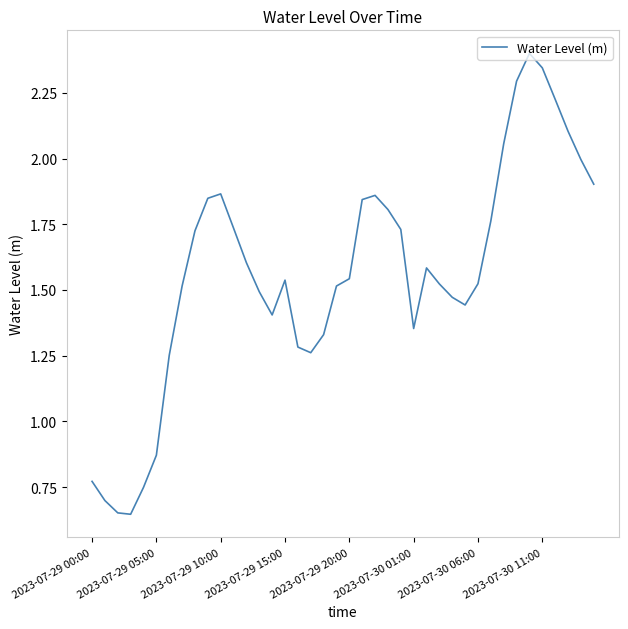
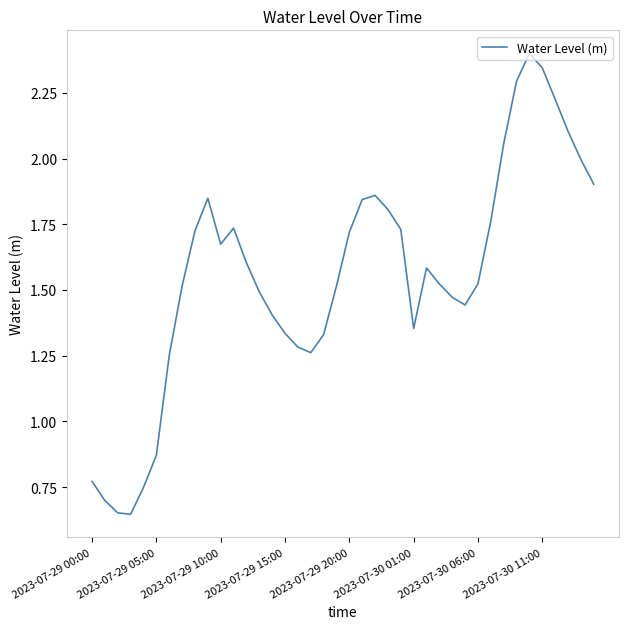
  {
    "2023-07-29 00:00": 0.77,
    "2023-07-29 05:00": 0.87,
-   "2023-07-29 10:00": 1.87,
-   "2023-07-29 15:00": 1.54,
-   "2023-07-29 20:00": 1.54,
+   "2023-07-29 10:00": 1.67,
+   "2023-07-29 15:00": 1.34,
+   "2023-07-29 20:00": 1.72,
    "2023-07-30 01:00": 1.35,
    "2023-07-30 06:00": 1.52,
    "2023-07-30 11:00": 2.35
  }
